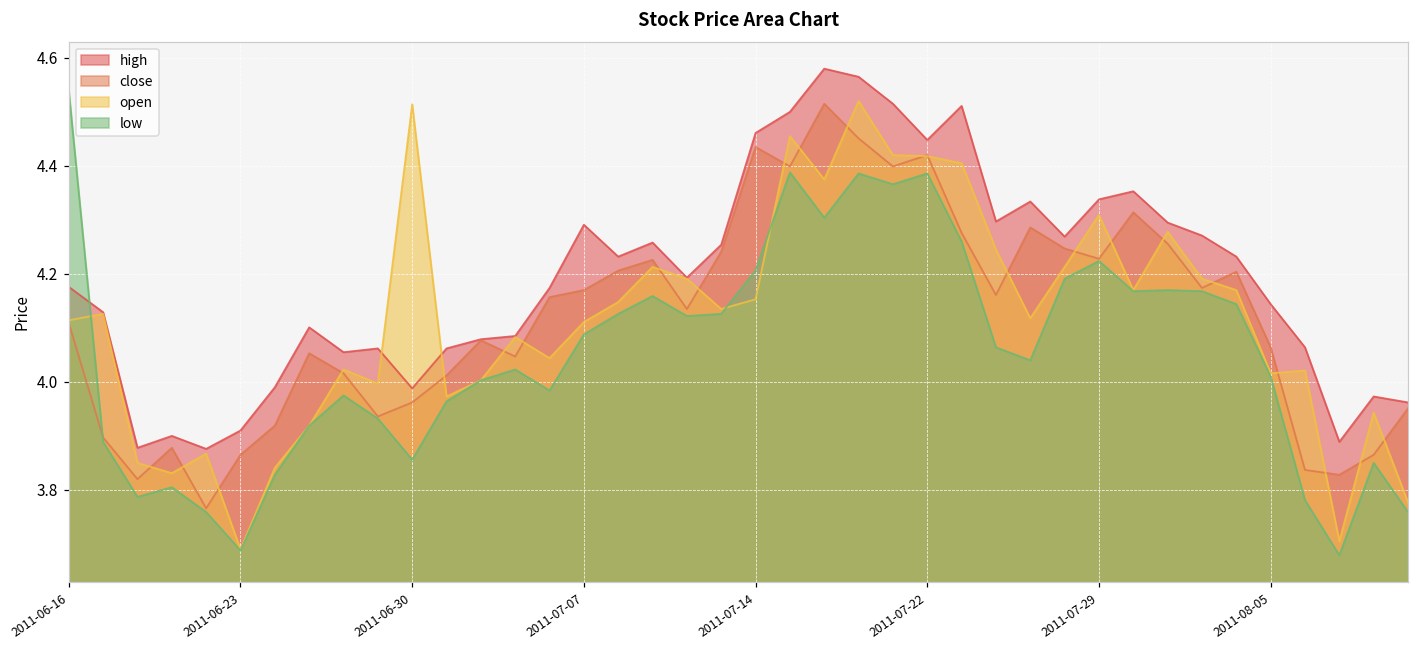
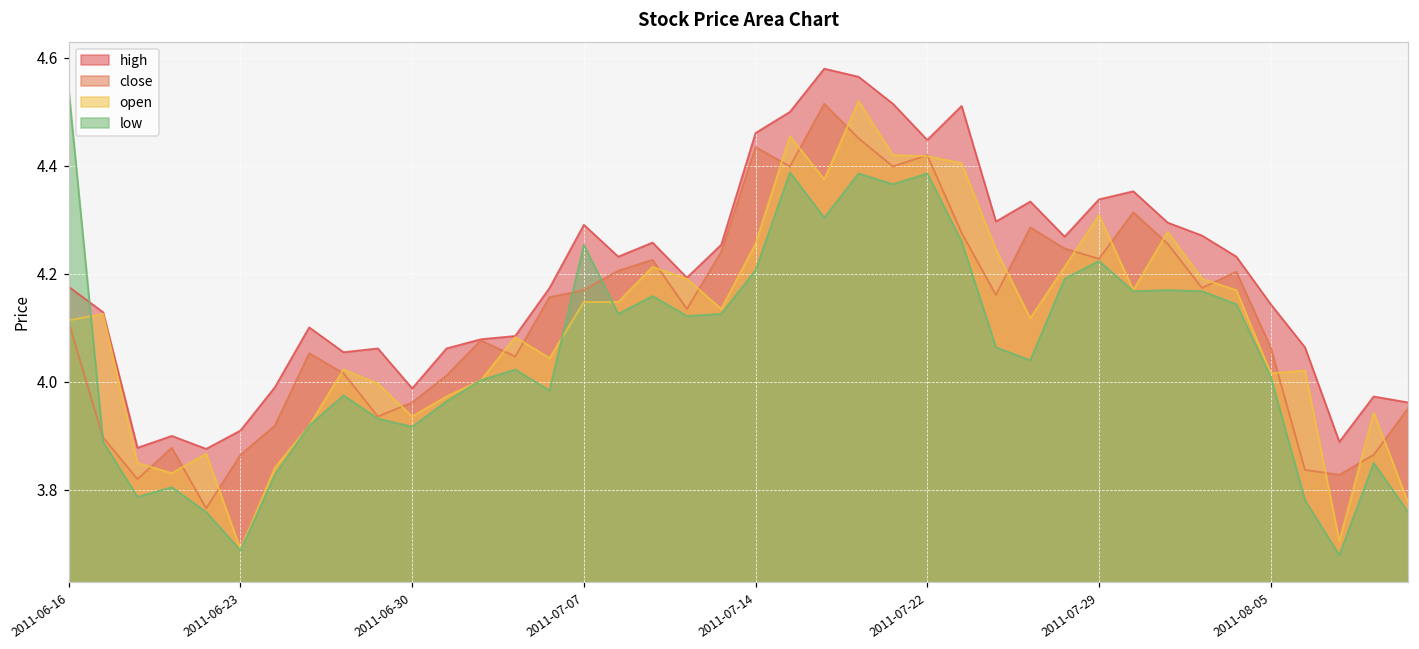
  {
    "open": {
-     "2011-06-30": 4.51,
-     "2011-07-07": 4.11,
-     "2011-07-14": 4.15,
+     "2011-06-30": 3.94,
+     "2011-07-07": 4.15,
+     "2011-07-14": 4.26,
      "2011-07-29": 4.31,
      "2011-08-05": 4.02
    },
    "low": {
      "2011-06-16": 4.54,
-     "2011-06-30": 3.86,
-     "2011-07-07": 4.09,
+     "2011-06-30": 3.92,
+     "2011-07-07": 4.25,
      "2011-07-14": 4.21,
      "2011-07-22": 4.39,
      "2011-08-05": 4.01
    }
  }
